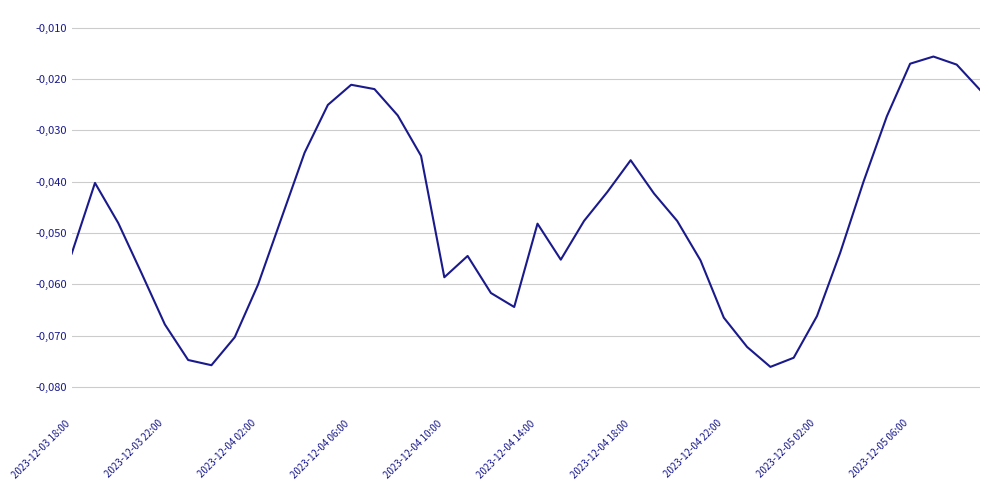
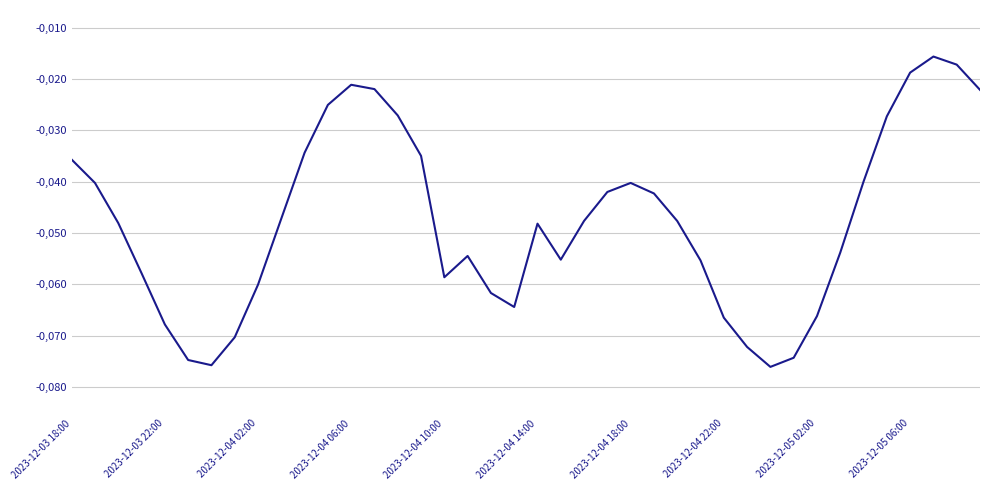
  {
-   "2023-12-03 18:00": -54,
+   "2023-12-03 18:00": -36,
    "2023-12-03 22:00": -68,
    "2023-12-04 02:00": -60,
    "2023-12-04 06:00": -21,
    "2023-12-04 10:00": -59,
    "2023-12-04 14:00": -48,
-   "2023-12-04 18:00": -36,
+   "2023-12-04 18:00": -40,
    "2023-12-04 22:00": -66,
    "2023-12-05 02:00": -66,
-   "2023-12-05 06:00": -17
+   "2023-12-05 06:00": -19
  }
